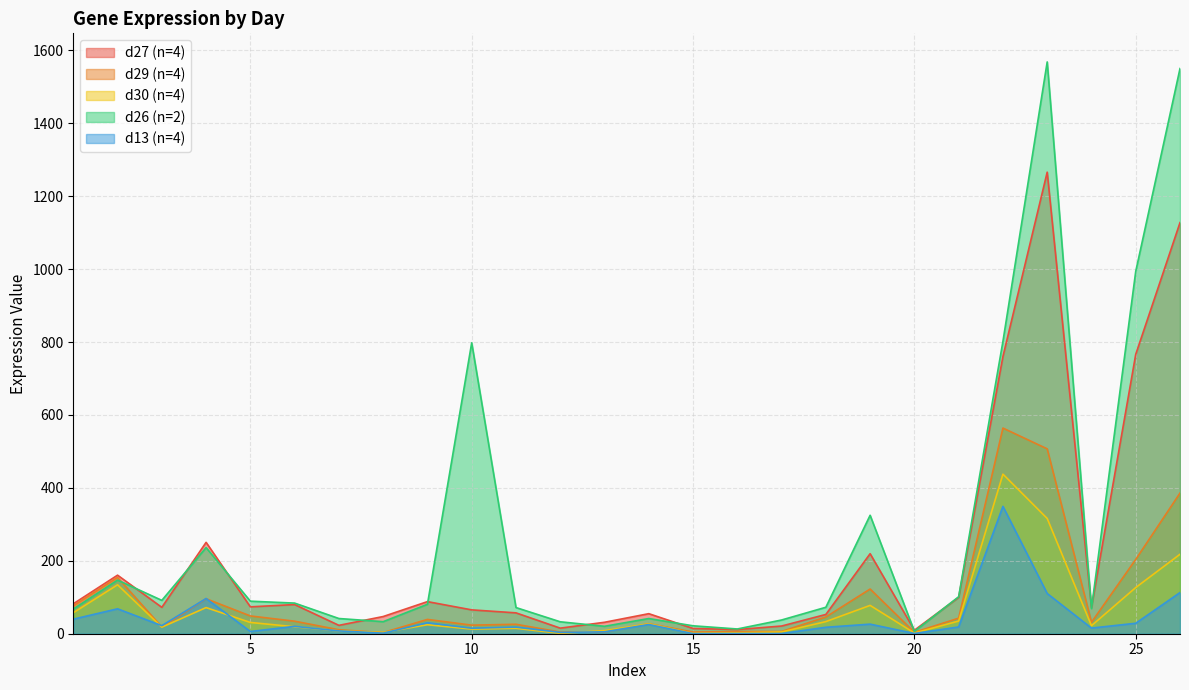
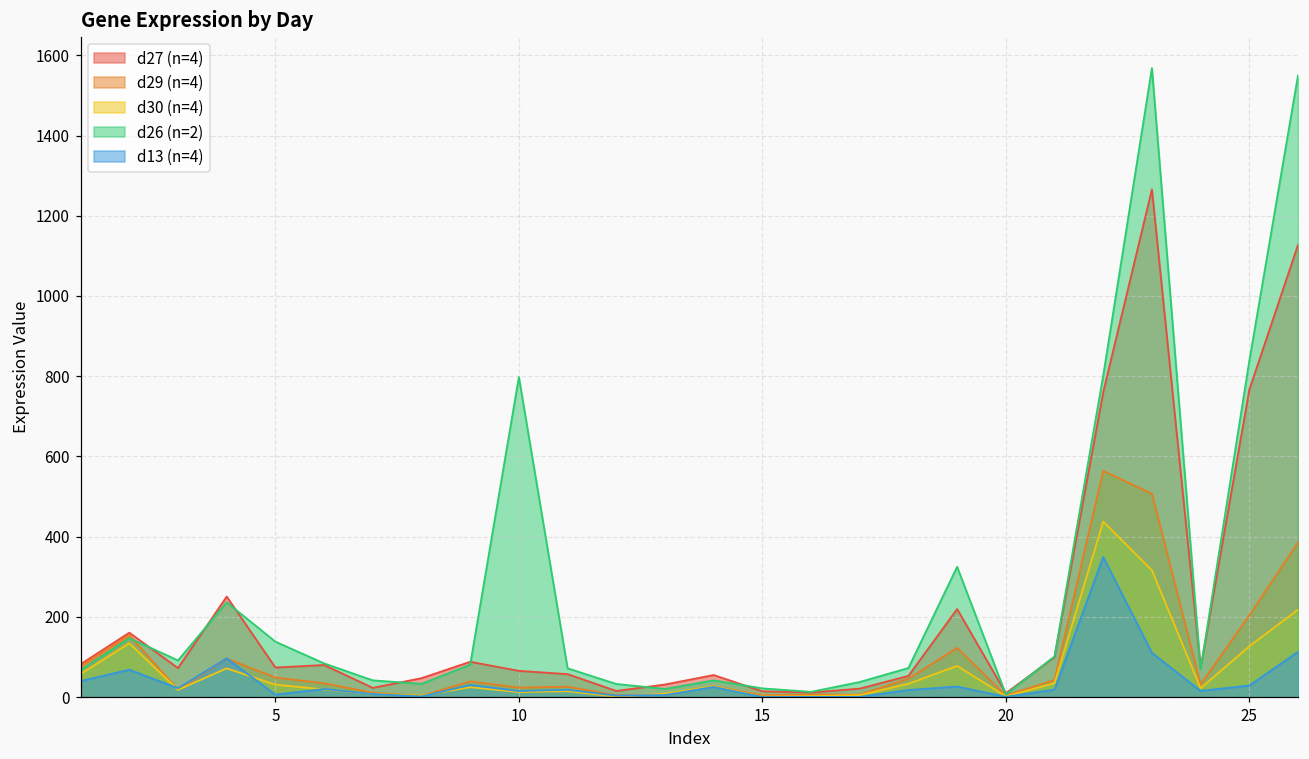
  {
    "d26 (n=2)": {
-     "5": 90,
+     "5": 140,
      "10": 800,
      "15": 20,
-     "25": 990
+     "25": 840
    },
    "d13 (n=4)": {
      "5": 10,
      "25": 30
    }
  }
